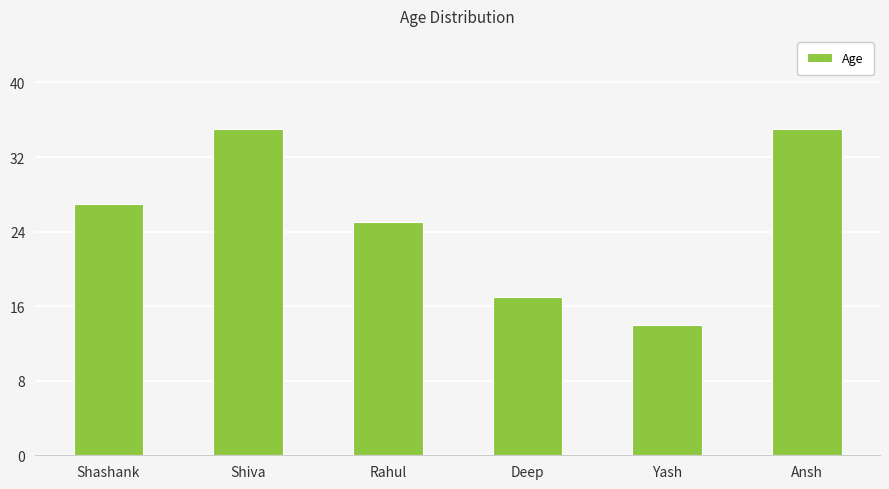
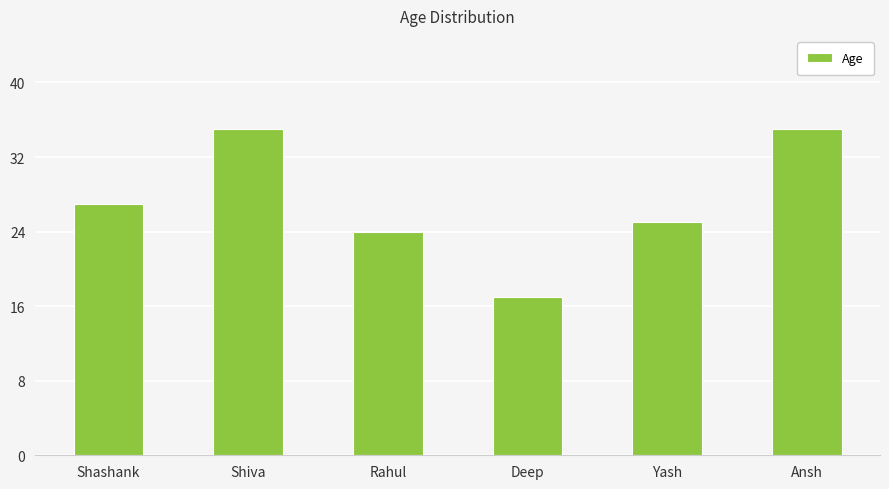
  {
    "Shashank": 27,
    "Shiva": 35,
-   "Rahul": 25,
+   "Rahul": 24,
    "Deep": 17,
-   "Yash": 14,
+   "Yash": 25,
    "Ansh": 35
  }
